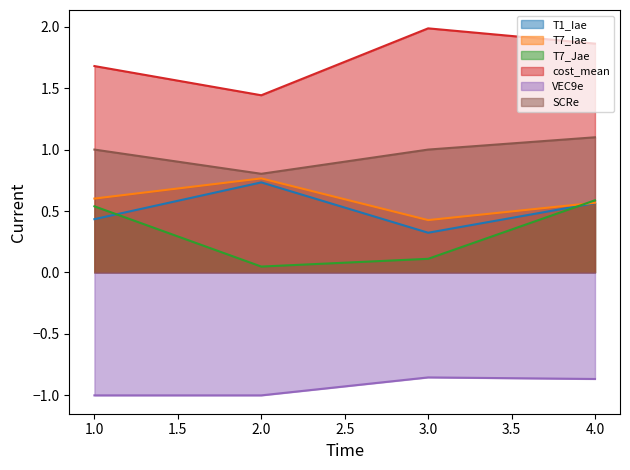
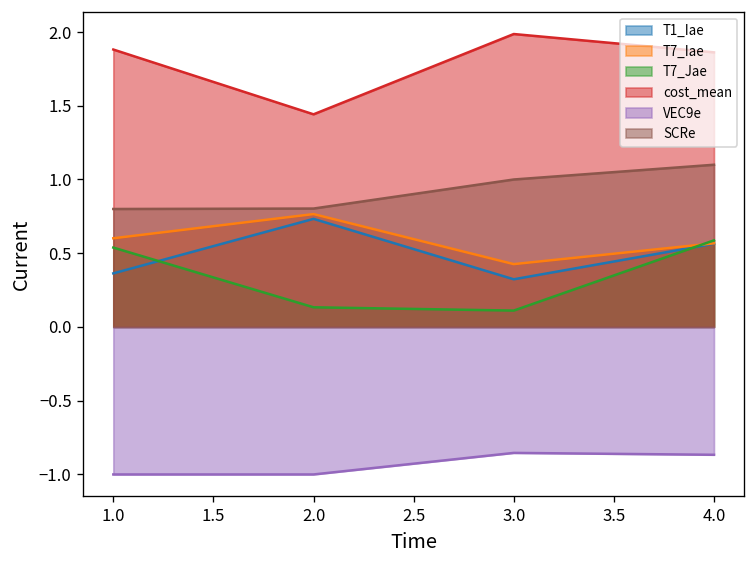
  {
    "T1_Iae": {
-     "1.0": 0.43,
+     "1.0": 0.36,
      "2.0": 0.73,
      "3.0": 0.32
    },
    "T7_Iae": {
      "1.0": 0.60,
      "2.0": 0.77,
      "3.0": 0.43
    },
    "T7_Jae": {
      "1.0": 0.54,
-     "2.0": 0.05,
+     "2.0": 0.13,
      "3.0": 0.11
    },
    "cost_mean": {
-     "1.0": 1.68,
+     "1.0": 1.88,
      "2.0": 1.44,
      "3.0": 1.99
    },
    "SCRe": {
-     "1.0": 1.0,
+     "1.0": 0.8,
      "2.0": 0.8,
      "3.0": 1.0,
      "4.0": 1.1
    }
  }
